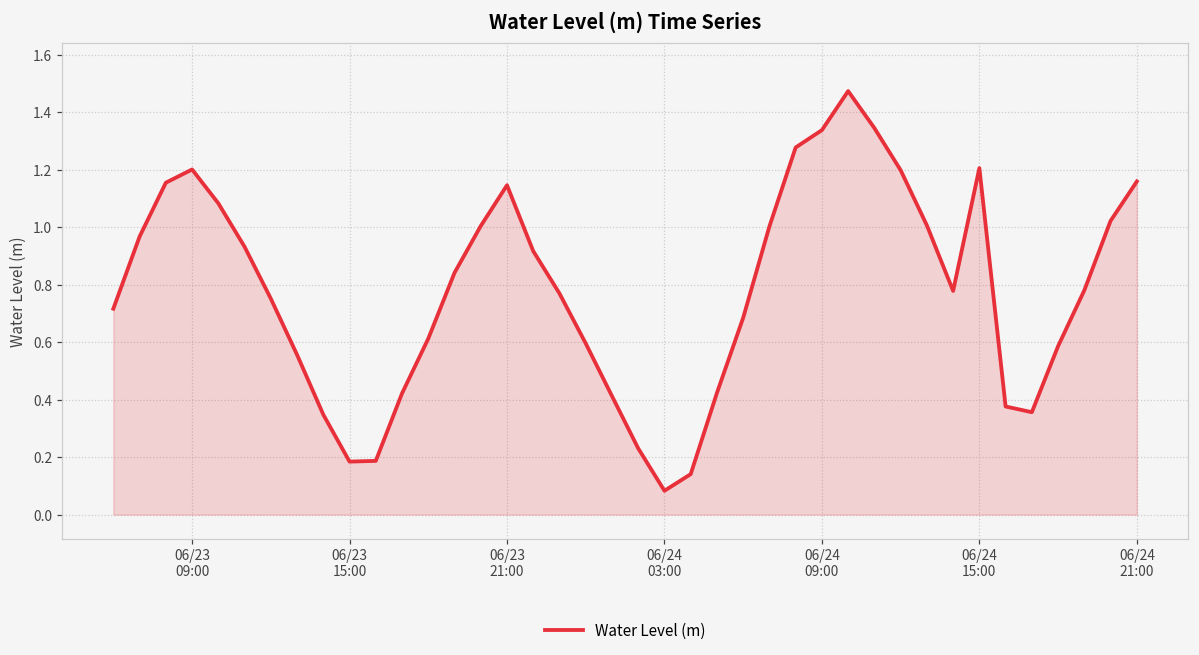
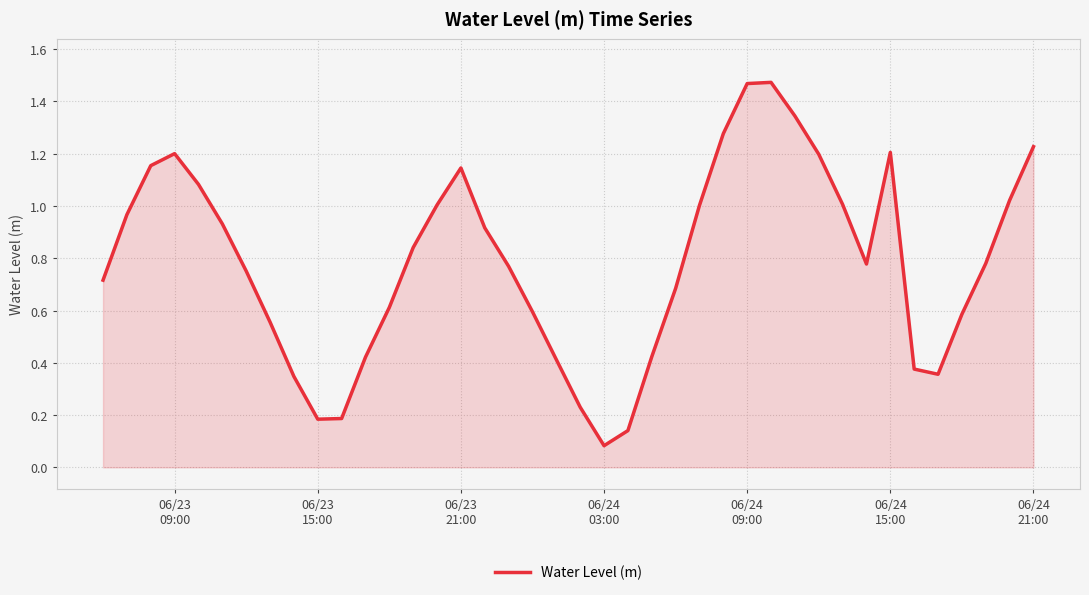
  {
    "06/23 09:00": 1.20,
    "06/23 15:00": 0.18,
    "06/23 21:00": 1.15,
    "06/24 03:00": 0.08,
-   "06/24 09:00": 1.34,
+   "06/24 09:00": 1.47,
    "06/24 15:00": 1.21,
-   "06/24 21:00": 1.16
+   "06/24 21:00": 1.23
  }
